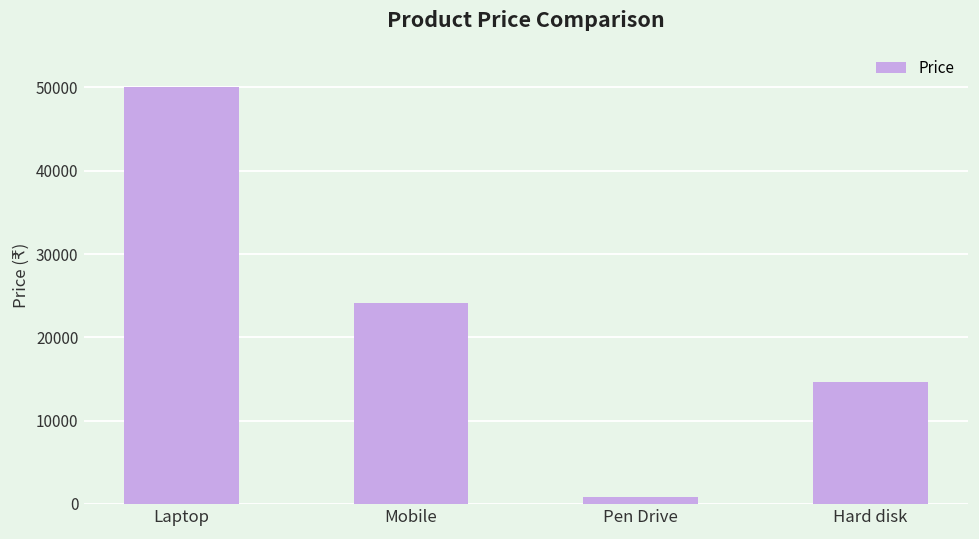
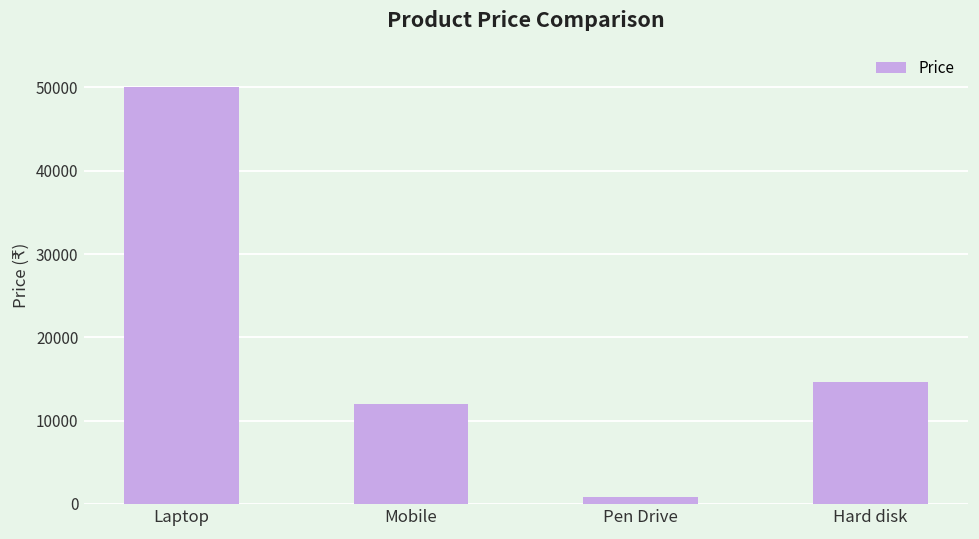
  {
    "Laptop": 50000,
-   "Mobile": 24000,
+   "Mobile": 12000,
    "Pen Drive": 1000,
    "Hard disk": 15000
  }
